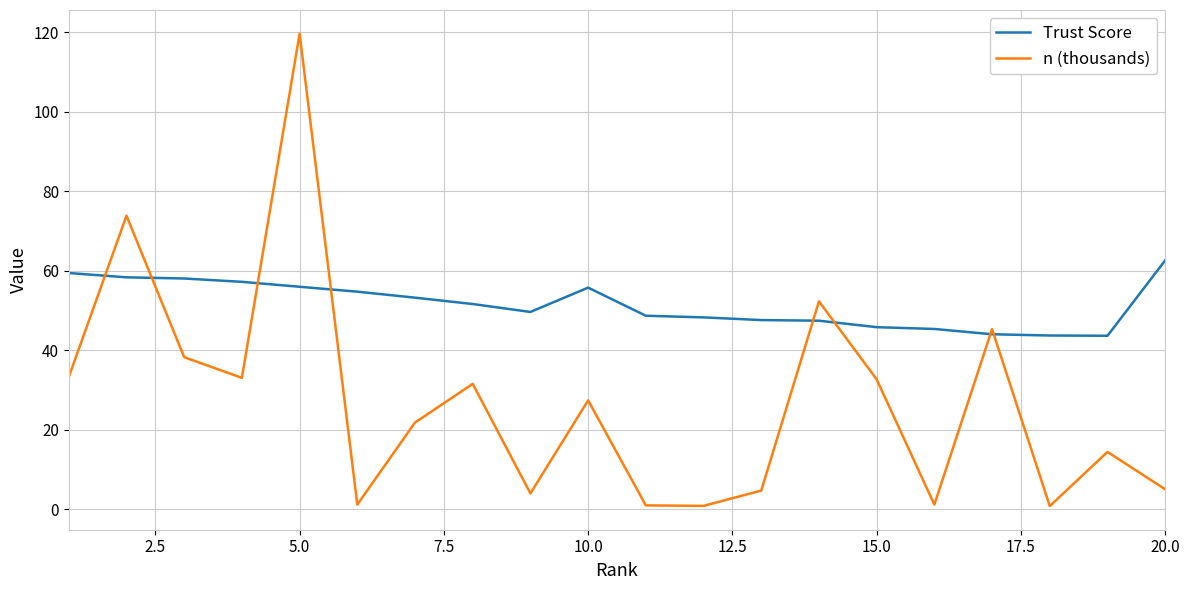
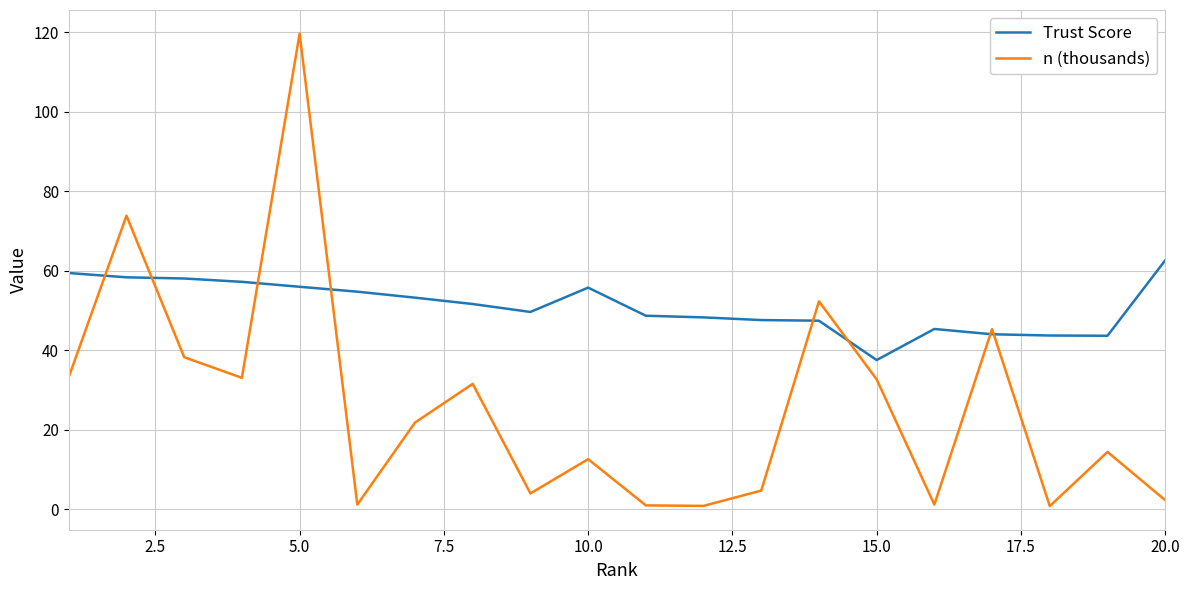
  {
    "Trust Score": {
      "5.0": 56,
      "10.0": 56,
-     "15.0": 46,
+     "15.0": 38,
      "20.0": 63
    },
    "n (thousands)": {
      "5.0": 120,
-     "10.0": 27,
+     "10.0": 13,
      "15.0": 33,
-     "20.0": 5
+     "20.0": 2
    }
  }
